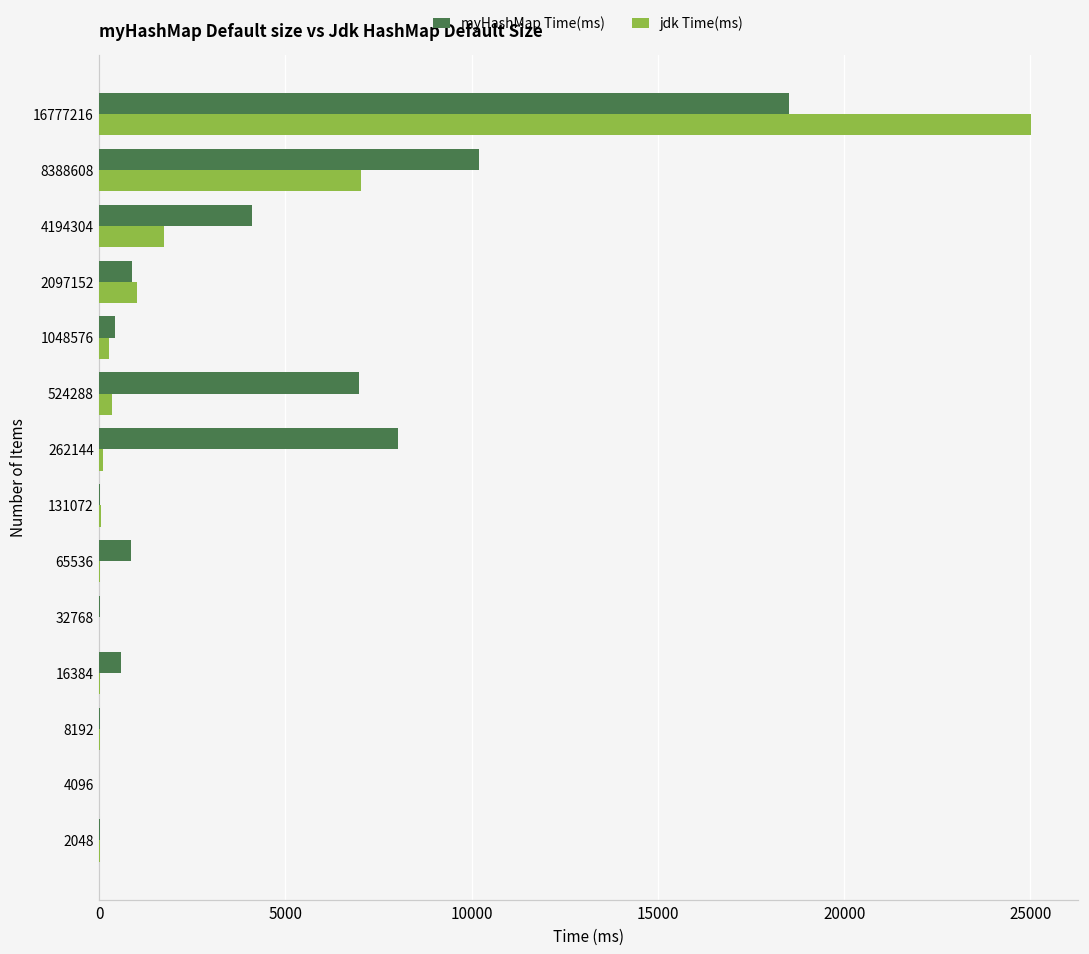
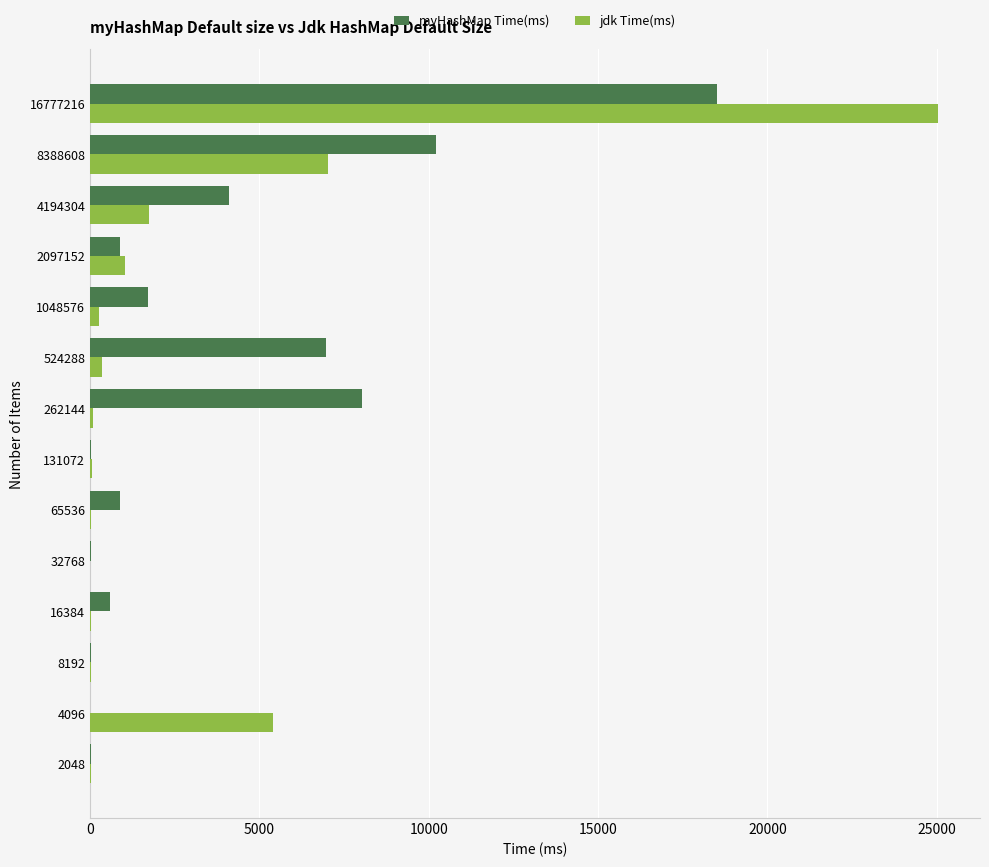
  {
    "myHashMap Time(ms)": {
      "16777216": 18500,
      "8388608": 10200,
      "4194304": 4100,
      "2097152": 900,
-     "1048576": 400,
+     "1048576": 1700,
      "524288": 7000,
      "262144": 8000,
      "65536": 900,
      "16384": 600
    },
    "jdk Time(ms)": {
      "16777216": 25000,
      "8388608": 7000,
      "4194304": 1800,
      "2097152": 1000,
      "1048576": 300,
      "524288": 400,
      "262144": 100,
-     "4096": 0
+     "4096": 5400
    }
  }
